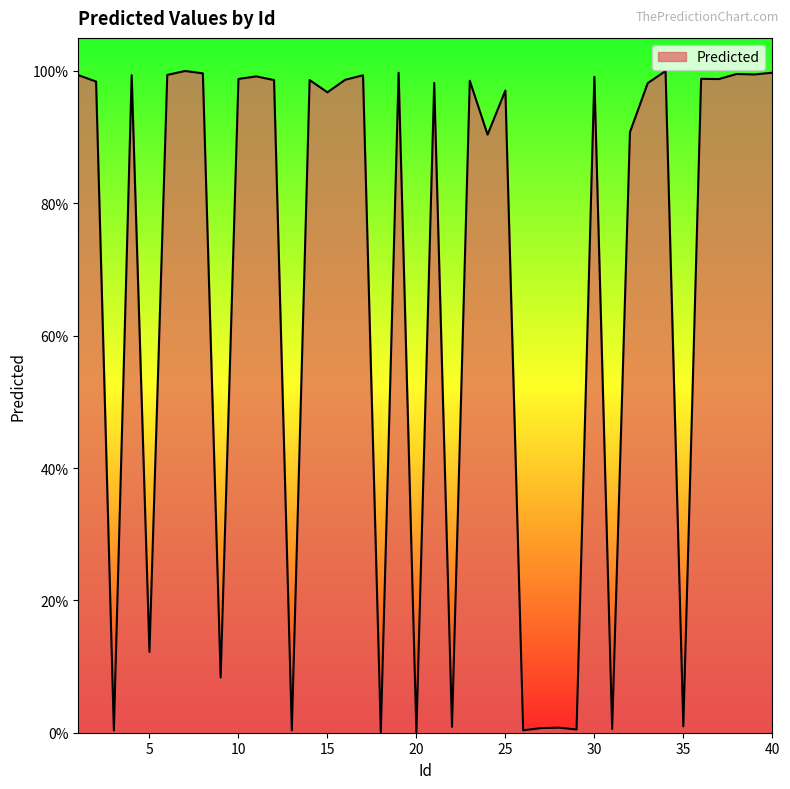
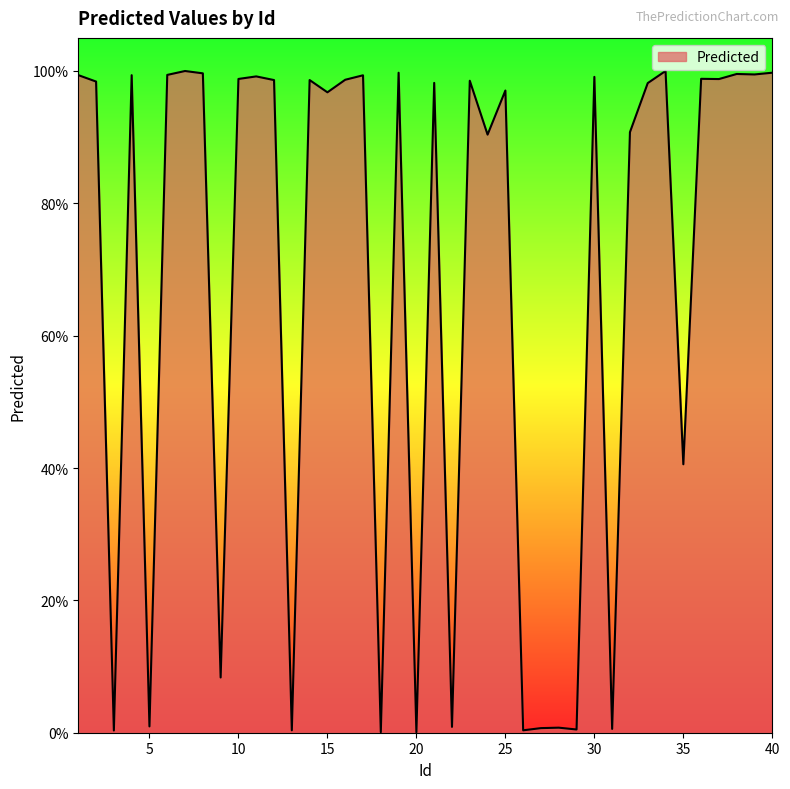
  {
-   "5": "12%",
+   "5": "1%",
    "10": "99%",
    "15": "97%",
    "20": "0%",
    "25": "97%",
    "30": "99%",
-   "35": "1%",
+   "35": "41%",
    "40": "100%"
  }
